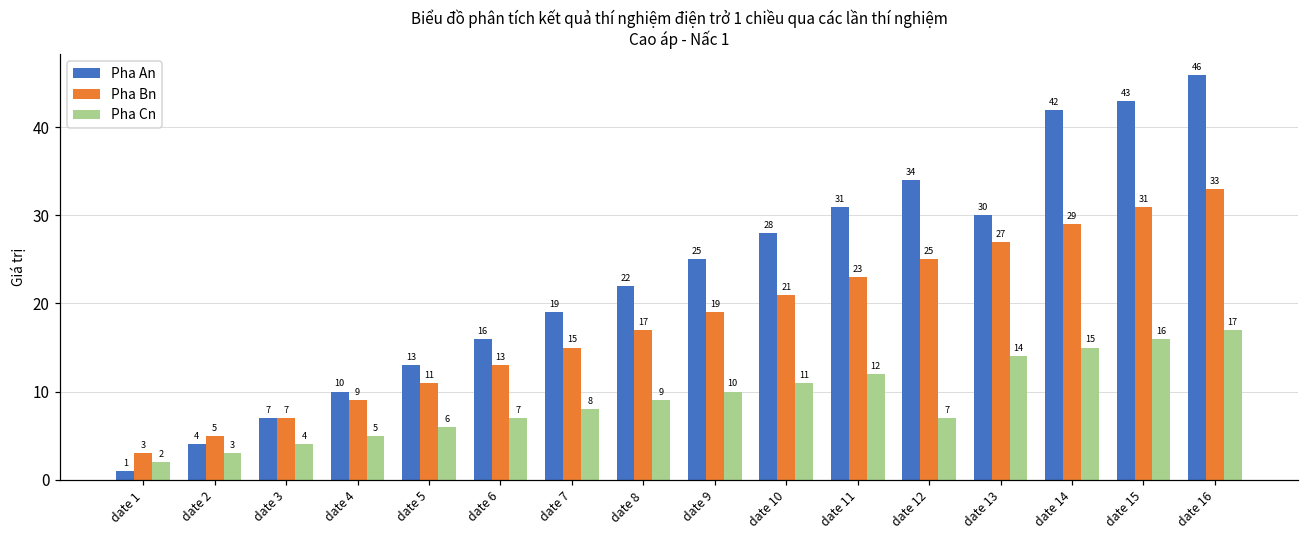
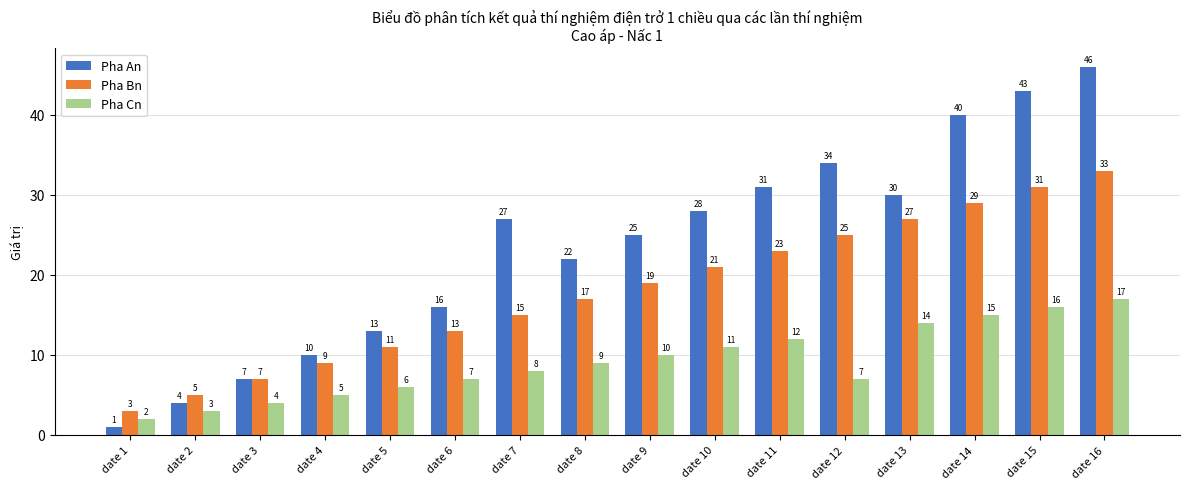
  {
    "Pha An": {
      "date 1": 1,
      "date 2": 4,
      "date 3": 7,
      "date 4": 10,
      "date 5": 13,
      "date 6": 16,
-     "date 7": 19,
+     "date 7": 27,
      "date 8": 22,
      "date 9": 25,
      "date 10": 28,
      "date 11": 31,
      "date 12": 34,
      "date 13": 30,
-     "date 14": 42,
+     "date 14": 40,
      "date 15": 43,
      "date 16": 46
    },
    "Pha Bn": {
      "date 1": 3,
      "date 2": 5,
      "date 3": 7,
      "date 4": 9,
      "date 5": 11,
      "date 6": 13,
      "date 7": 15,
      "date 8": 17,
      "date 9": 19,
      "date 10": 21,
      "date 11": 23,
      "date 12": 25,
      "date 13": 27,
      "date 14": 29,
      "date 15": 31,
      "date 16": 33
    },
    "Pha Cn": {
      "date 1": 2,
      "date 2": 3,
      "date 3": 4,
      "date 4": 5,
      "date 5": 6,
      "date 6": 7,
      "date 7": 8,
      "date 8": 9,
      "date 9": 10,
      "date 10": 11,
      "date 11": 12,
      "date 12": 7,
      "date 13": 14,
      "date 14": 15,
      "date 15": 16,
      "date 16": 17
    }
  }
